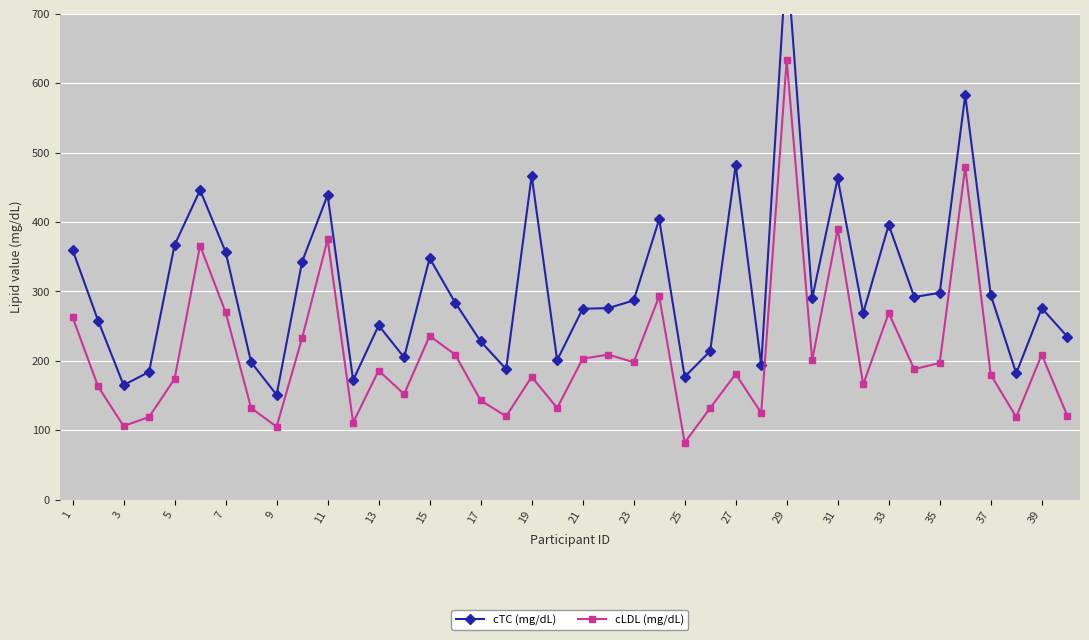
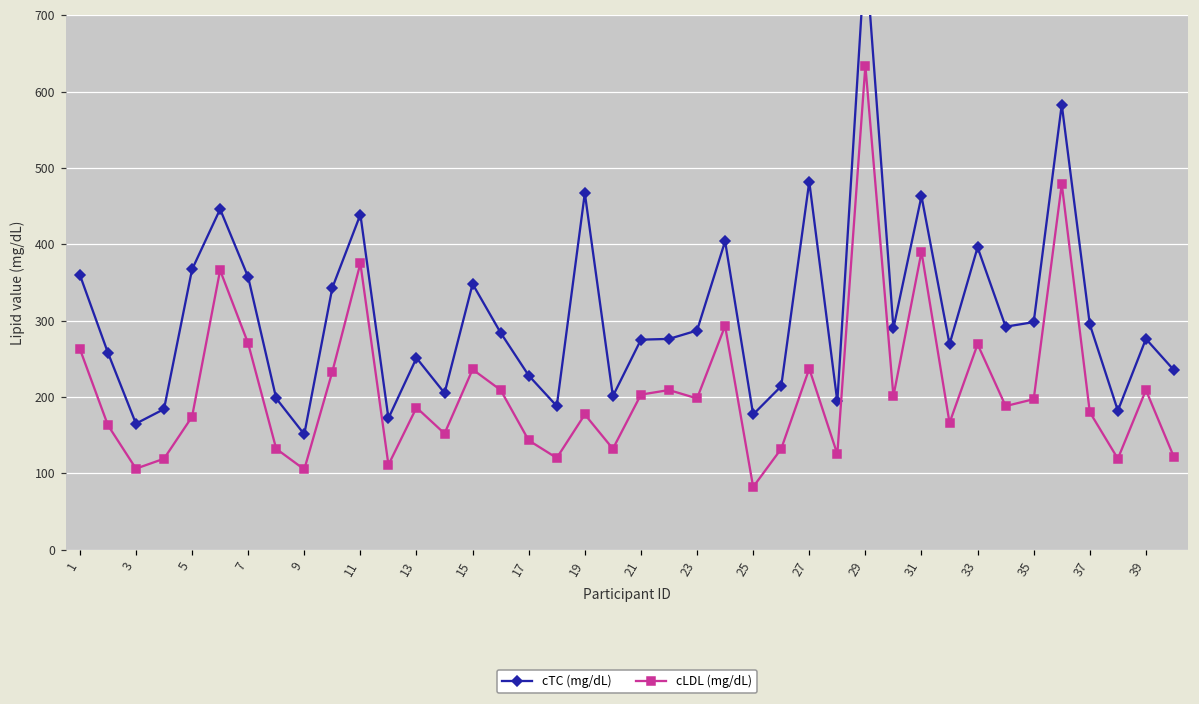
  {
    "cTC (mg/dL)": {
      "1": 360,
      "3": 170,
      "5": 370,
      "7": 360,
      "9": 150,
      "11": 440,
      "13": 250,
      "15": 350,
      "17": 230,
      "19": 470,
      "21": 280,
      "23": 290,
      "25": 180,
      "27": 480,
      "31": 460,
      "33": 400,
      "35": 300,
      "37": 300,
      "39": 280
    },
    "cLDL (mg/dL)": {
      "1": 260,
      "3": 110,
      "5": 170,
      "7": 270,
      "9": 110,
      "11": 380,
      "13": 190,
      "15": 240,
      "17": 140,
      "19": 180,
      "21": 200,
      "23": 200,
      "25": 80,
-     "27": 180,
+     "27": 240,
      "29": 630,
      "31": 390,
      "33": 270,
      "35": 200,
      "37": 180,
      "39": 210
    }
  }
